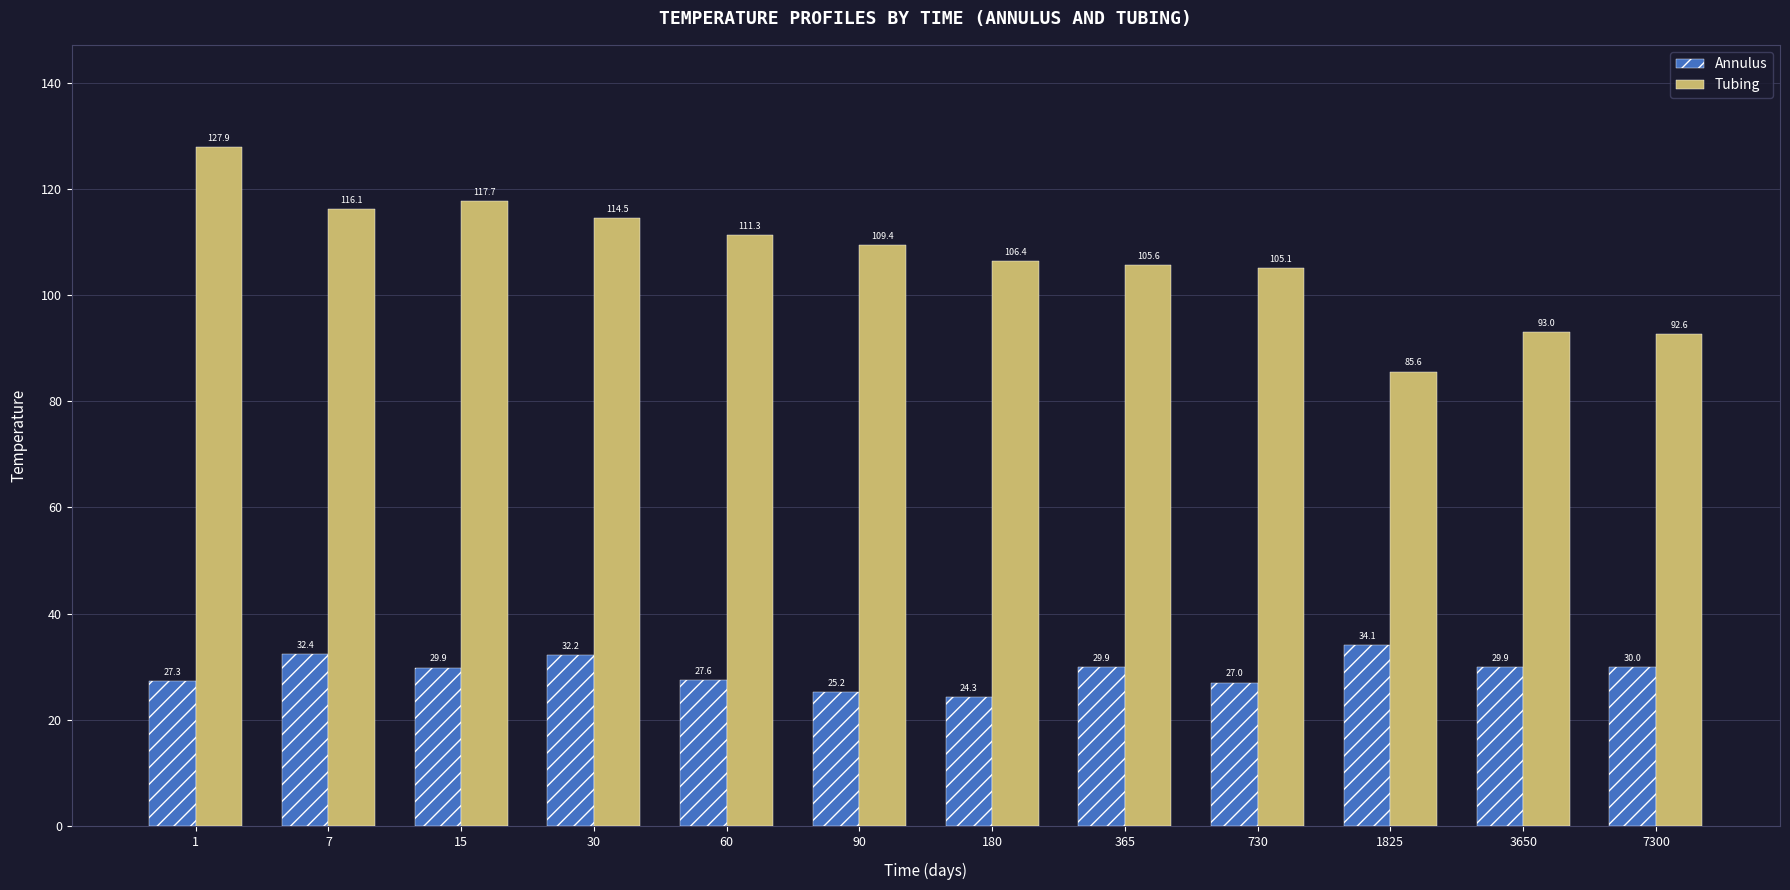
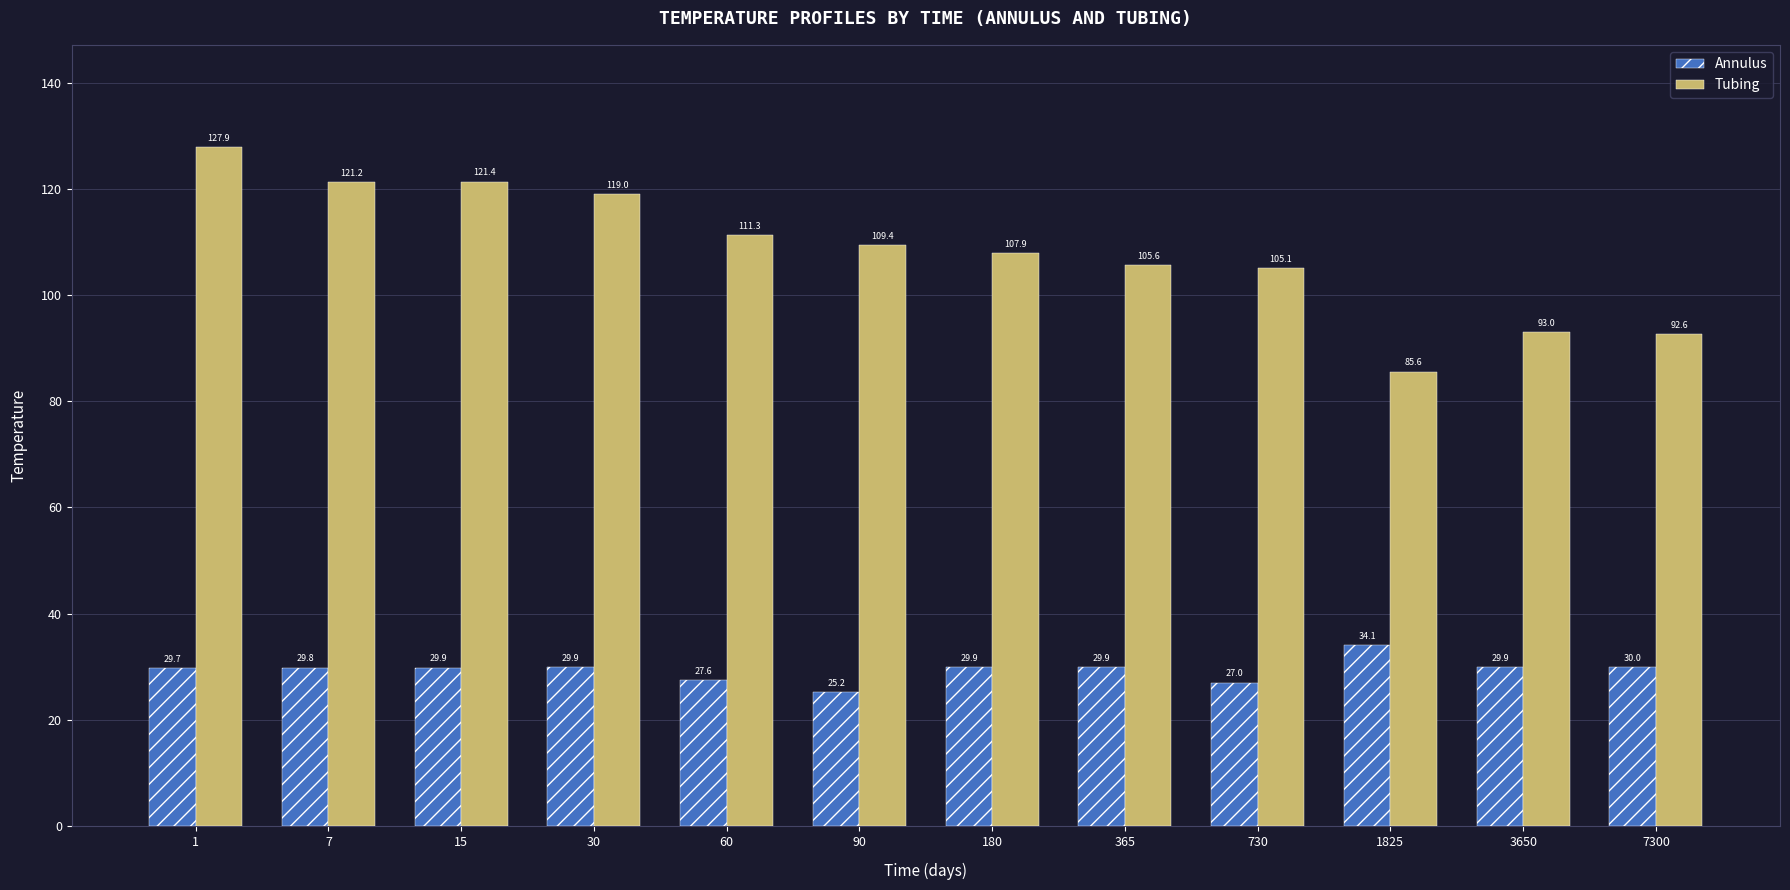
  {
    "Annulus": {
-     "1": 27.3,
-     "7": 32.4,
+     "1": 29.7,
+     "7": 29.8,
      "15": 29.9,
-     "30": 32.2,
+     "30": 29.9,
      "60": 27.6,
      "90": 25.2,
-     "180": 24.3,
+     "180": 29.9,
      "365": 29.9,
      "730": 27.0,
      "1825": 34.1,
      "3650": 29.9,
      "7300": 30.0
    },
    "Tubing": {
      "1": 127.9,
-     "7": 116.1,
-     "15": 117.7,
-     "30": 114.5,
+     "7": 121.2,
+     "15": 121.4,
+     "30": 119.0,
      "60": 111.3,
      "90": 109.4,
-     "180": 106.4,
+     "180": 107.9,
      "365": 105.6,
      "730": 105.1,
      "1825": 85.6,
      "3650": 93.0,
      "7300": 92.6
    }
  }
